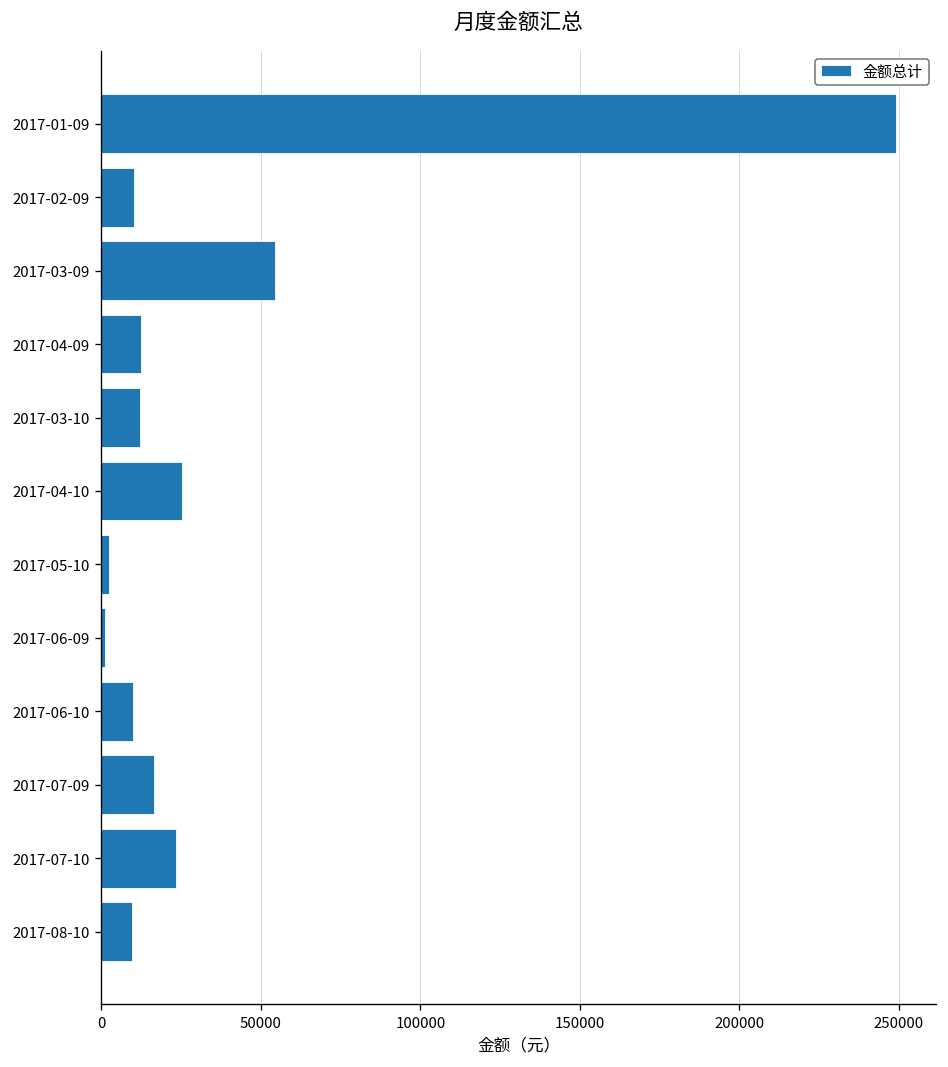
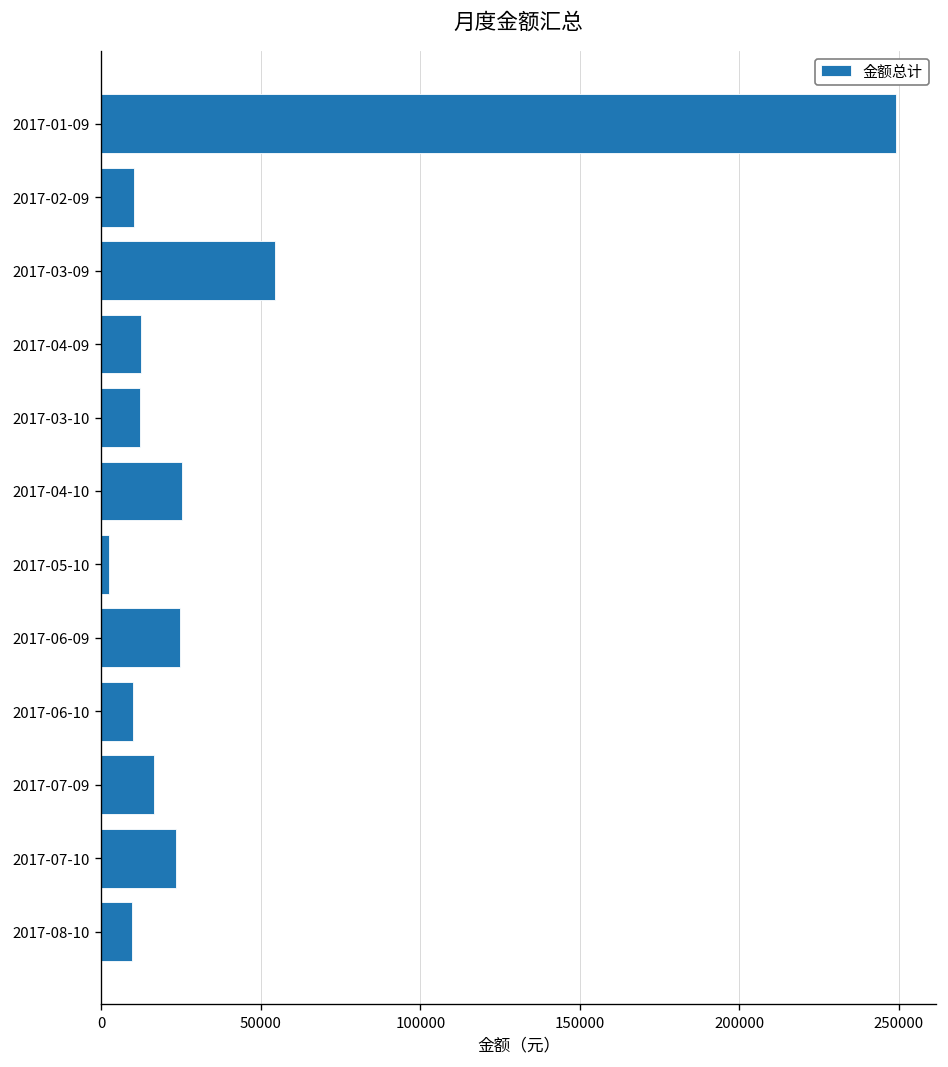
  {
    "2017-01-09": 249000,
    "2017-02-09": 10000,
    "2017-03-09": 55000,
    "2017-04-09": 12000,
    "2017-03-10": 12000,
    "2017-04-10": 25000,
    "2017-05-10": 2000,
-   "2017-06-09": 1000,
+   "2017-06-09": 25000,
    "2017-06-10": 10000,
    "2017-07-09": 16000,
    "2017-07-10": 24000,
    "2017-08-10": 10000
  }
